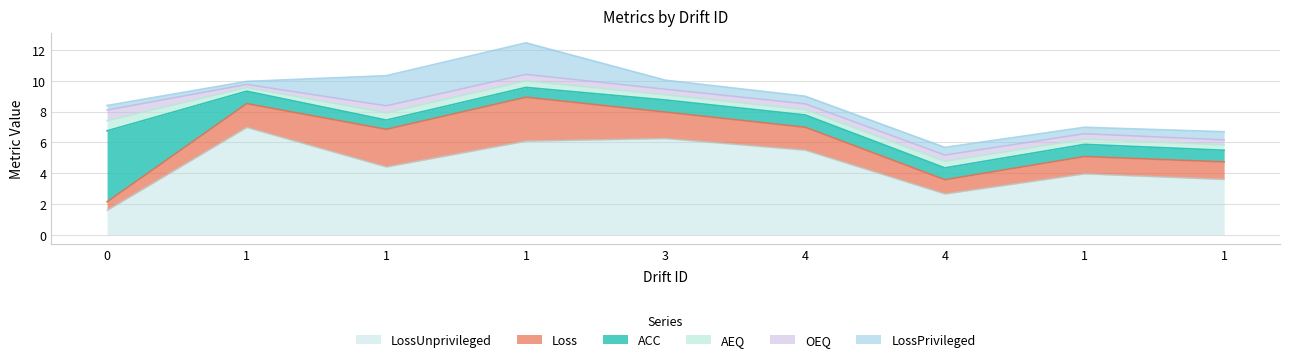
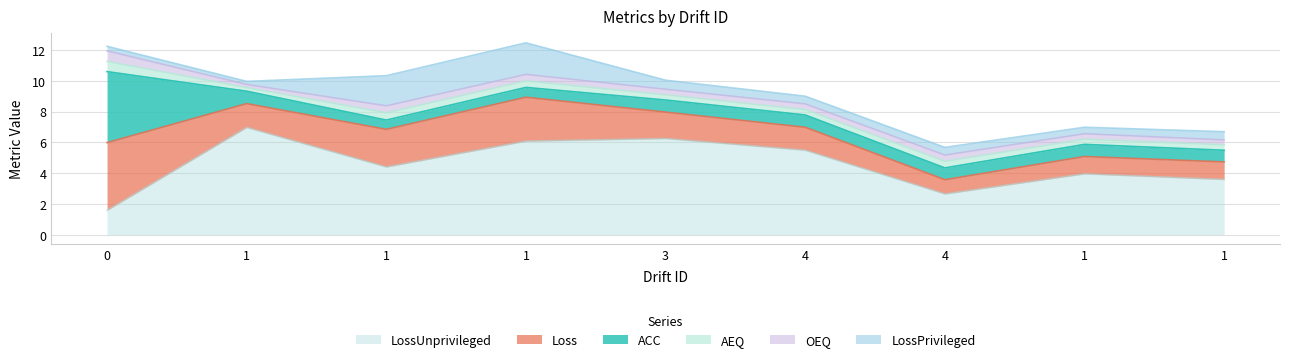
  {
    "Loss": {
-     "0": 0.6,
+     "0": 4.4,
      "3": 1.7
    },
    "ACC": {
      "0": 4.6,
      "3": 0.8
    }
  }
